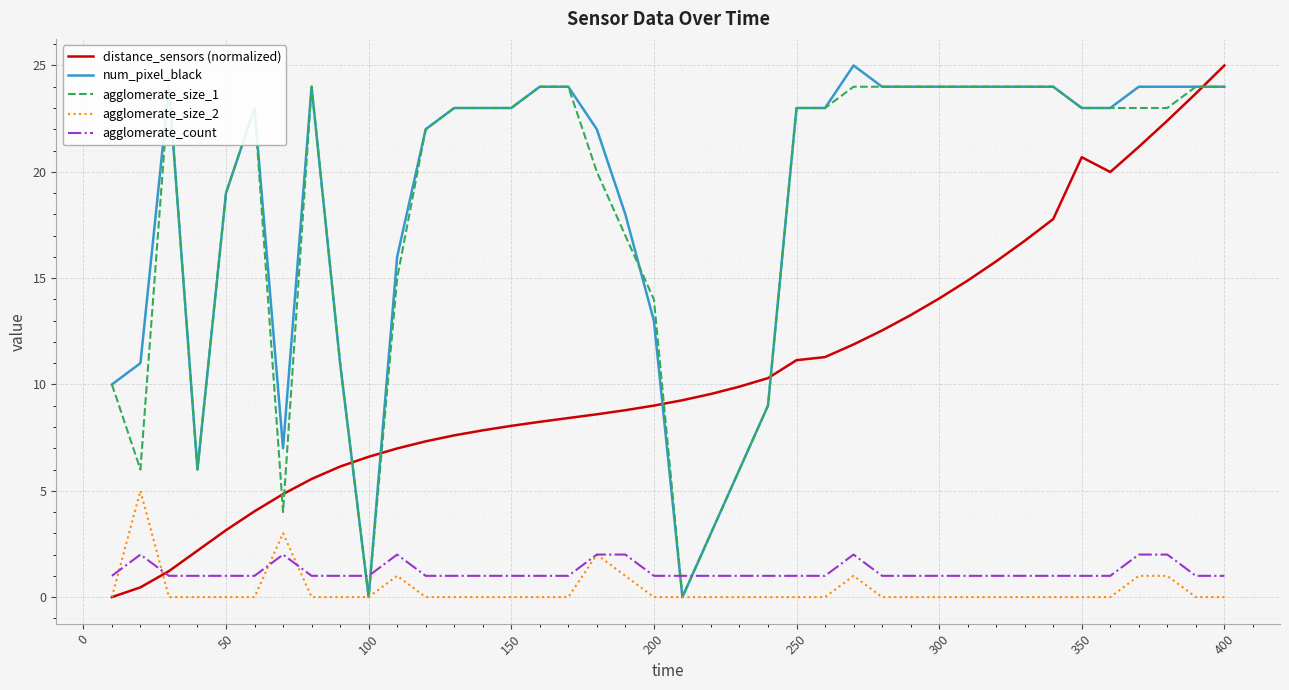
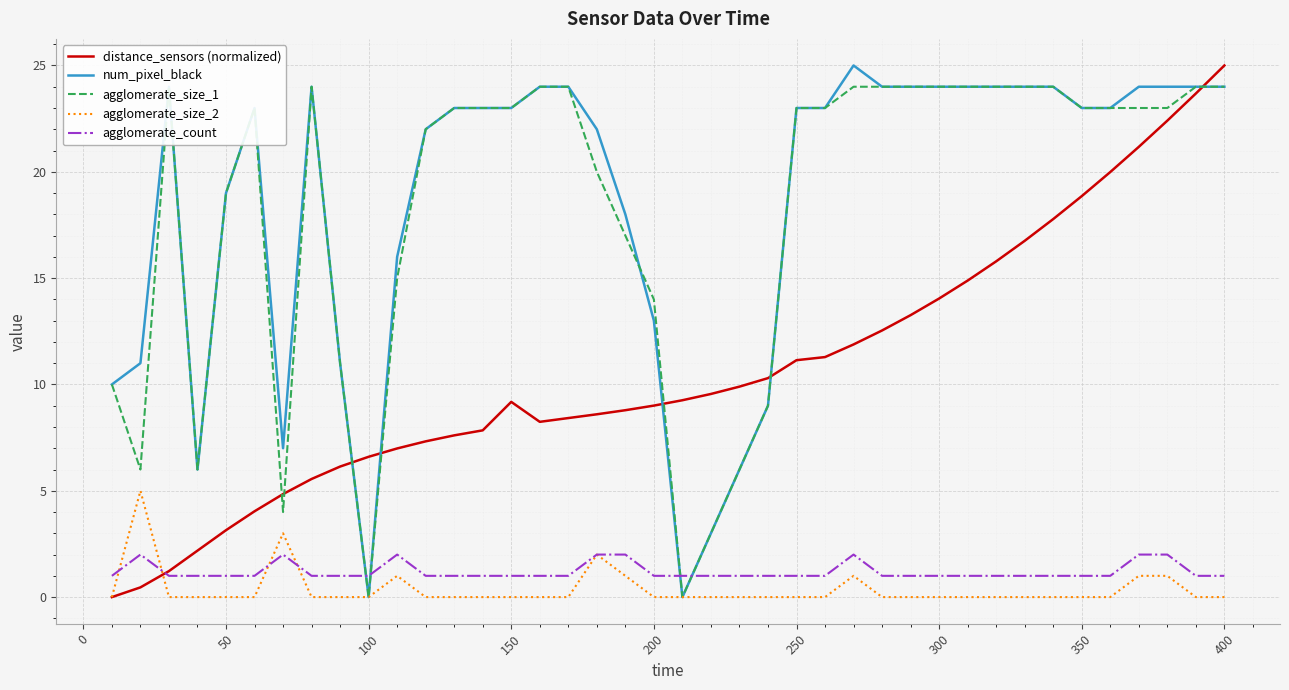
  {
    "distance_sensors (normalized)": {
      "50": 3.1,
      "100": 6.6,
-     "150": 8.1,
+     "150": 9.2,
      "200": 9.0,
      "250": 11.1,
      "300": 14.0,
-     "350": 20.7,
+     "350": 18.9,
      "400": 25.0
    },
    "num_pixel_black": {
      "200": 13.0
    },
    "agglomerate_size_1": {
      "200": 14.0
    },
    "agglomerate_size_2": {
      "50": 0.0,
      "150": 0.0,
      "200": 0.0,
      "250": 0.0,
      "300": 0.0,
      "350": 0.0,
      "400": 0.0
    },
    "agglomerate_count": {
      "50": 1.0,
      "100": 1.0,
      "150": 1.0,
      "200": 1.0,
      "250": 1.0,
      "300": 1.0,
      "350": 1.0,
      "400": 1.0
    }
  }
